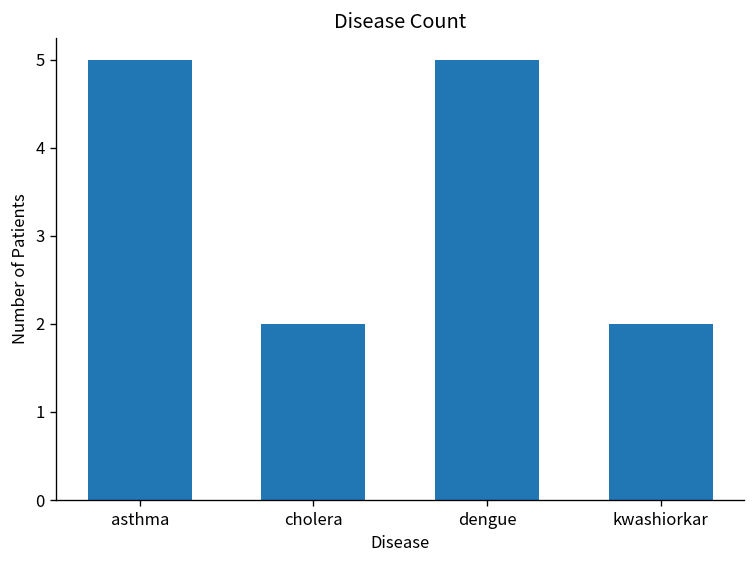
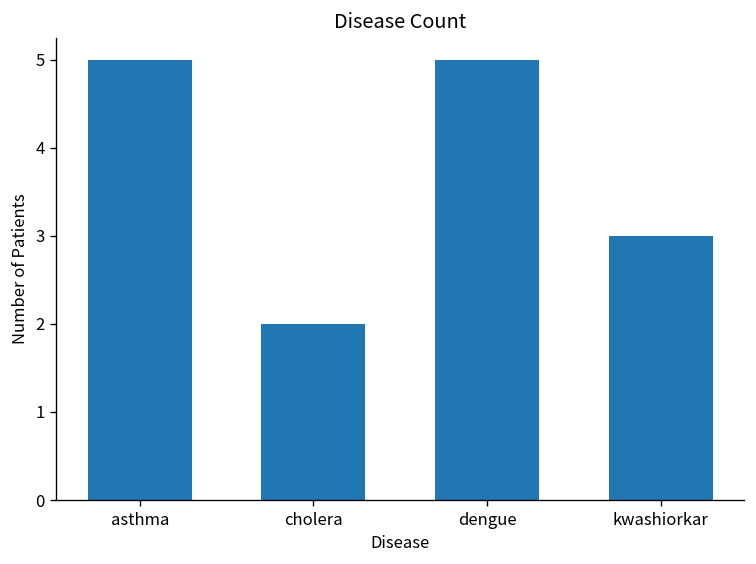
  {
    "asthma": 5,
    "cholera": 2,
    "dengue": 5,
-   "kwashiorkar": 2
+   "kwashiorkar": 3
  }
